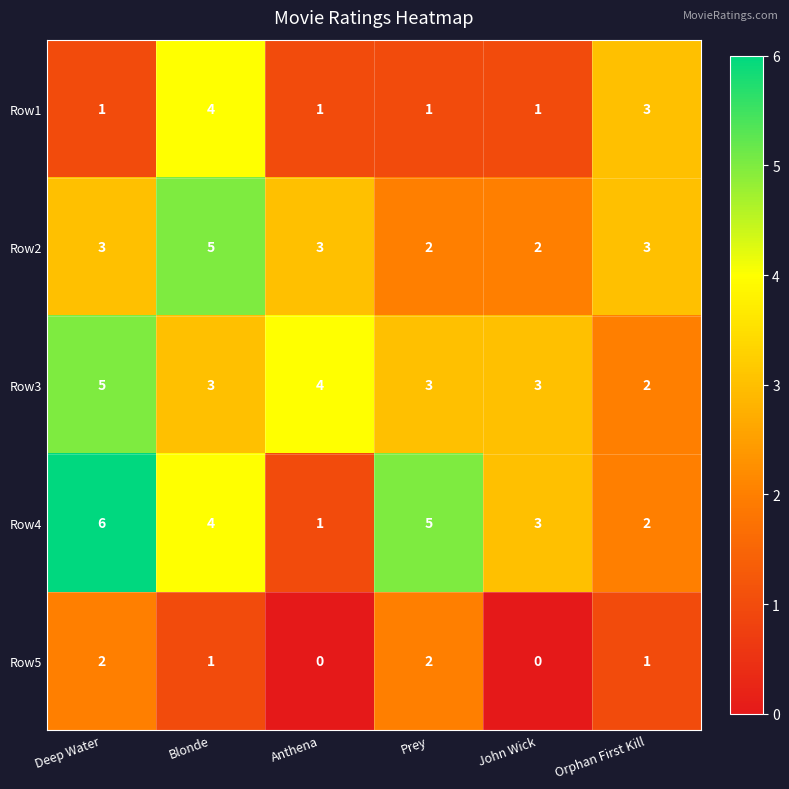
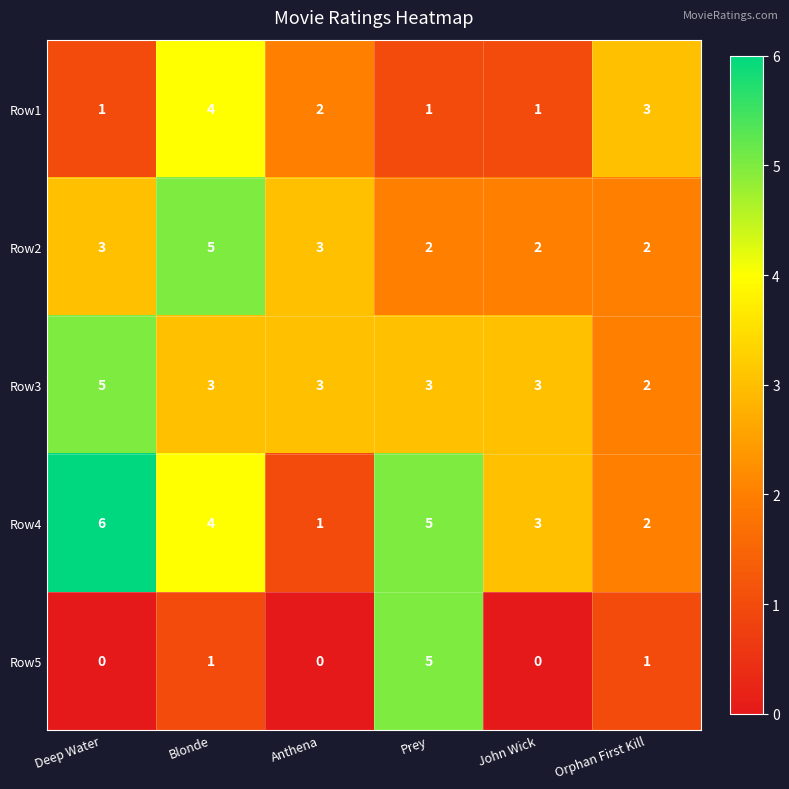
  {
    "Row1": {
      "Deep Water": 1,
      "Blonde": 4,
-     "Anthena": 1,
+     "Anthena": 2,
      "Prey": 1,
      "John Wick": 1,
      "Orphan First Kill": 3
    },
    "Row2": {
      "Deep Water": 3,
      "Blonde": 5,
      "Anthena": 3,
      "Prey": 2,
      "John Wick": 2,
-     "Orphan First Kill": 3
+     "Orphan First Kill": 2
    },
    "Row3": {
      "Deep Water": 5,
      "Blonde": 3,
-     "Anthena": 4,
+     "Anthena": 3,
      "Prey": 3,
      "John Wick": 3,
      "Orphan First Kill": 2
    },
    "Row4": {
      "Deep Water": 6,
      "Blonde": 4,
      "Anthena": 1,
      "Prey": 5,
      "John Wick": 3,
      "Orphan First Kill": 2
    },
    "Row5": {
-     "Deep Water": 2,
+     "Deep Water": 0,
      "Blonde": 1,
      "Anthena": 0,
-     "Prey": 2,
+     "Prey": 5,
      "John Wick": 0,
      "Orphan First Kill": 1
    }
  }
